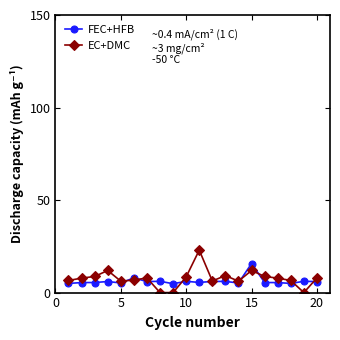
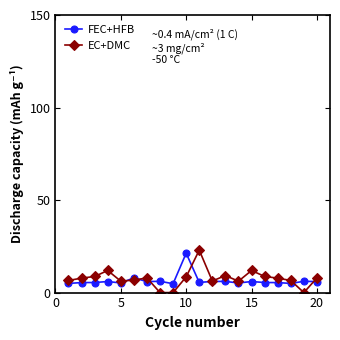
  {
    "FEC+HFB": {
-     "10": 6,
-     "15": 16,
+     "10": 21,
+     "15": 6,
      "20": 6
    },
    "EC+DMC": {
      "10": 8,
      "15": 12,
      "20": 8
    }
  }
